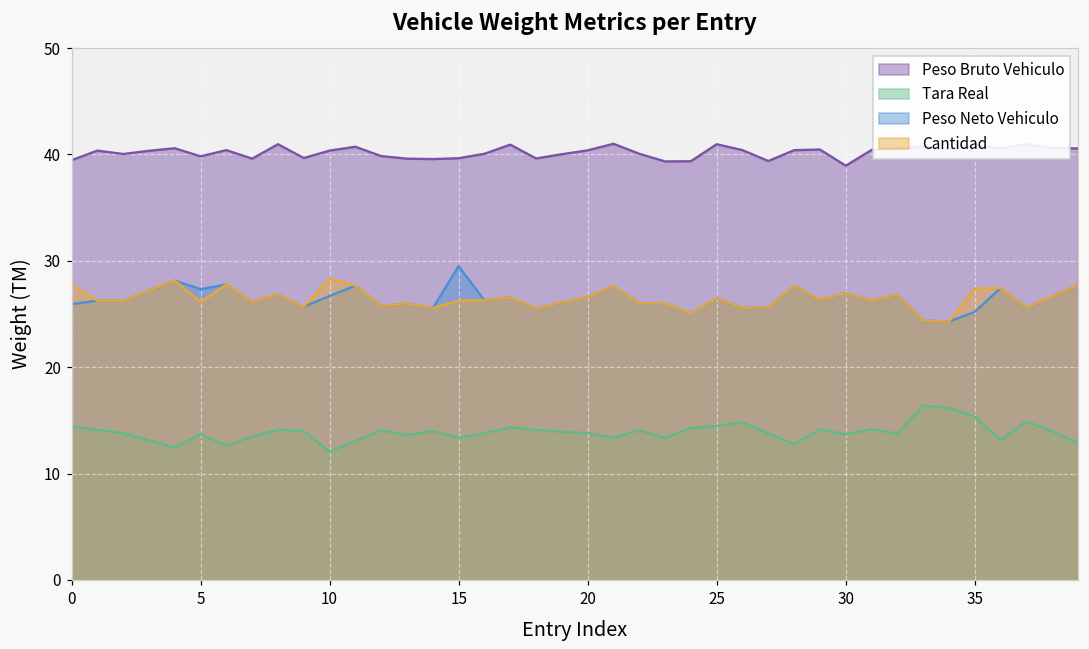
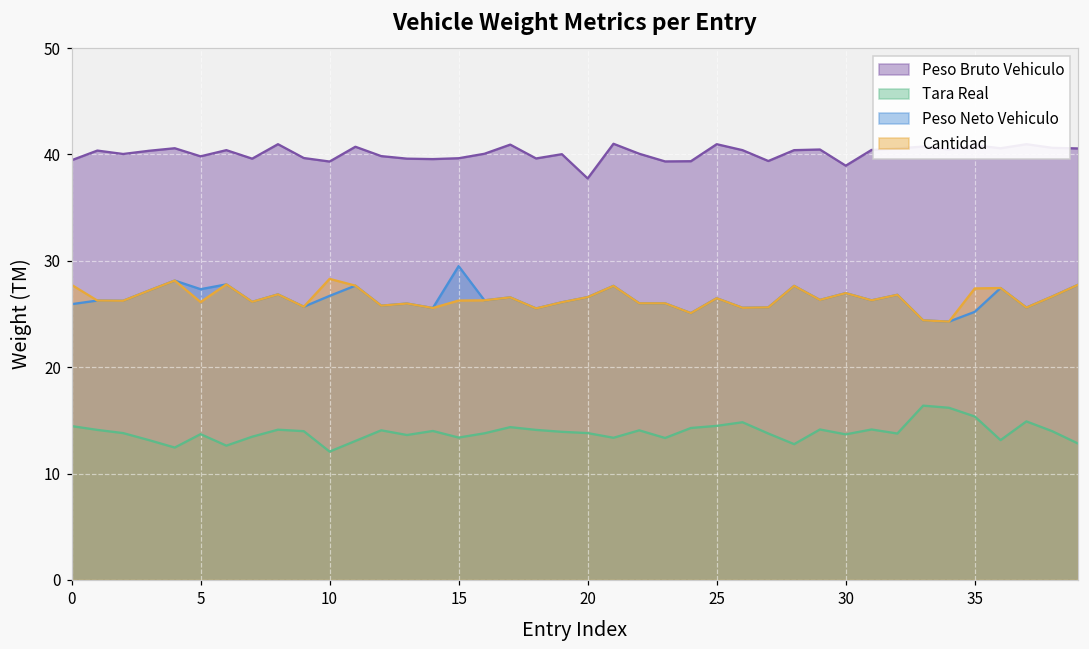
  {
    "Peso Bruto Vehiculo": {
      "0": 39,
      "5": 40,
-     "10": 40,
+     "10": 39,
      "15": 40,
-     "20": 40,
+     "20": 38,
      "25": 41,
      "30": 39
    },
    "Tara Real": {
      "0": 14,
      "5": 14,
      "10": 12,
      "15": 13,
      "20": 14,
      "25": 14,
      "30": 14,
      "35": 15
    },
    "Peso Neto Vehiculo": {
      "0": 26,
      "5": 27,
      "10": 27,
      "15": 30,
      "35": 25
    },
    "Cantidad": {
      "0": 28,
      "5": 26,
      "10": 28,
      "15": 26,
      "35": 27
    }
  }
